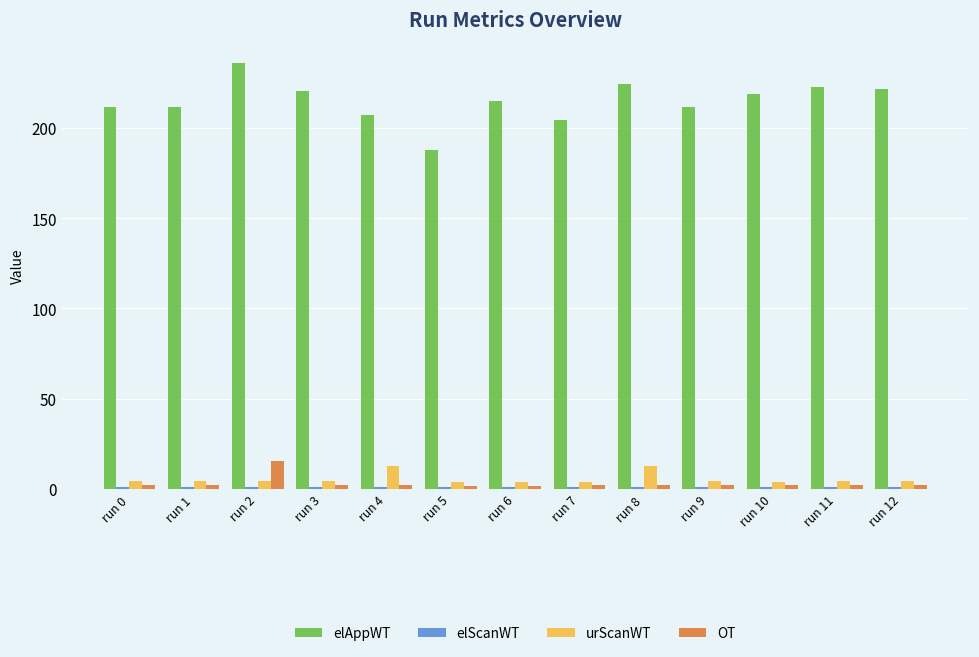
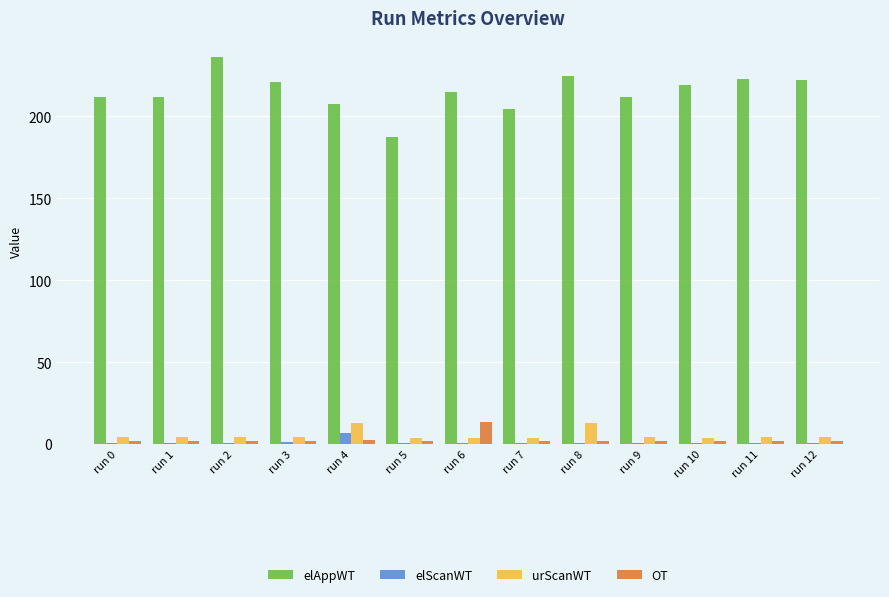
  {
    "elAppWT": {
      "run 0": 212,
      "run 1": 212,
      "run 2": 236,
      "run 3": 221,
      "run 4": 207,
      "run 5": 188,
      "run 6": 215,
      "run 7": 205,
      "run 8": 224,
      "run 9": 212,
      "run 10": 219,
      "run 11": 223,
      "run 12": 222
    },
    "elScanWT": {
-     "run 4": 1
+     "run 4": 7
    },
    "urScanWT": {
      "run 0": 4,
      "run 1": 4,
      "run 2": 4,
      "run 3": 4,
      "run 4": 13,
      "run 5": 4,
      "run 6": 4,
      "run 7": 4,
      "run 8": 13,
      "run 9": 4,
      "run 10": 4,
      "run 11": 4,
      "run 12": 4
    },
    "OT": {
      "run 0": 2,
      "run 1": 2,
-     "run 2": 15,
+     "run 2": 2,
      "run 3": 2,
      "run 4": 2,
      "run 5": 2,
-     "run 6": 2,
+     "run 6": 14,
      "run 7": 2,
      "run 8": 2,
      "run 9": 2,
      "run 10": 2,
      "run 11": 2,
      "run 12": 2
    }
  }
